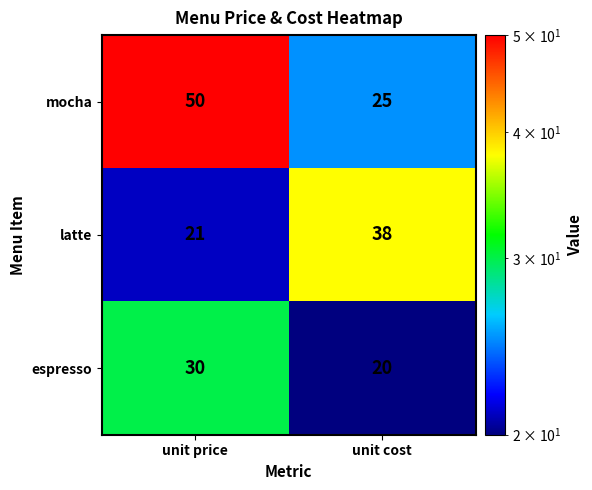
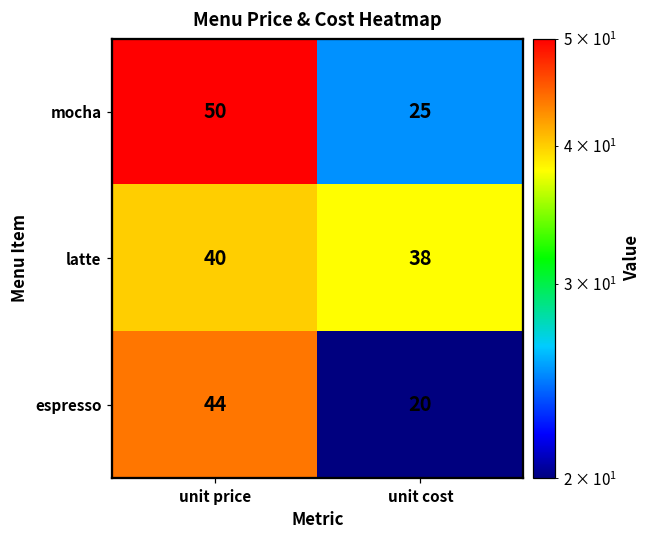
  {
    "mocha": {
      "unit price": 50,
      "unit cost": 25
    },
    "latte": {
-     "unit price": 21,
+     "unit price": 40,
      "unit cost": 38
    },
    "espresso": {
-     "unit price": 30,
+     "unit price": 44,
      "unit cost": 20
    }
  }
